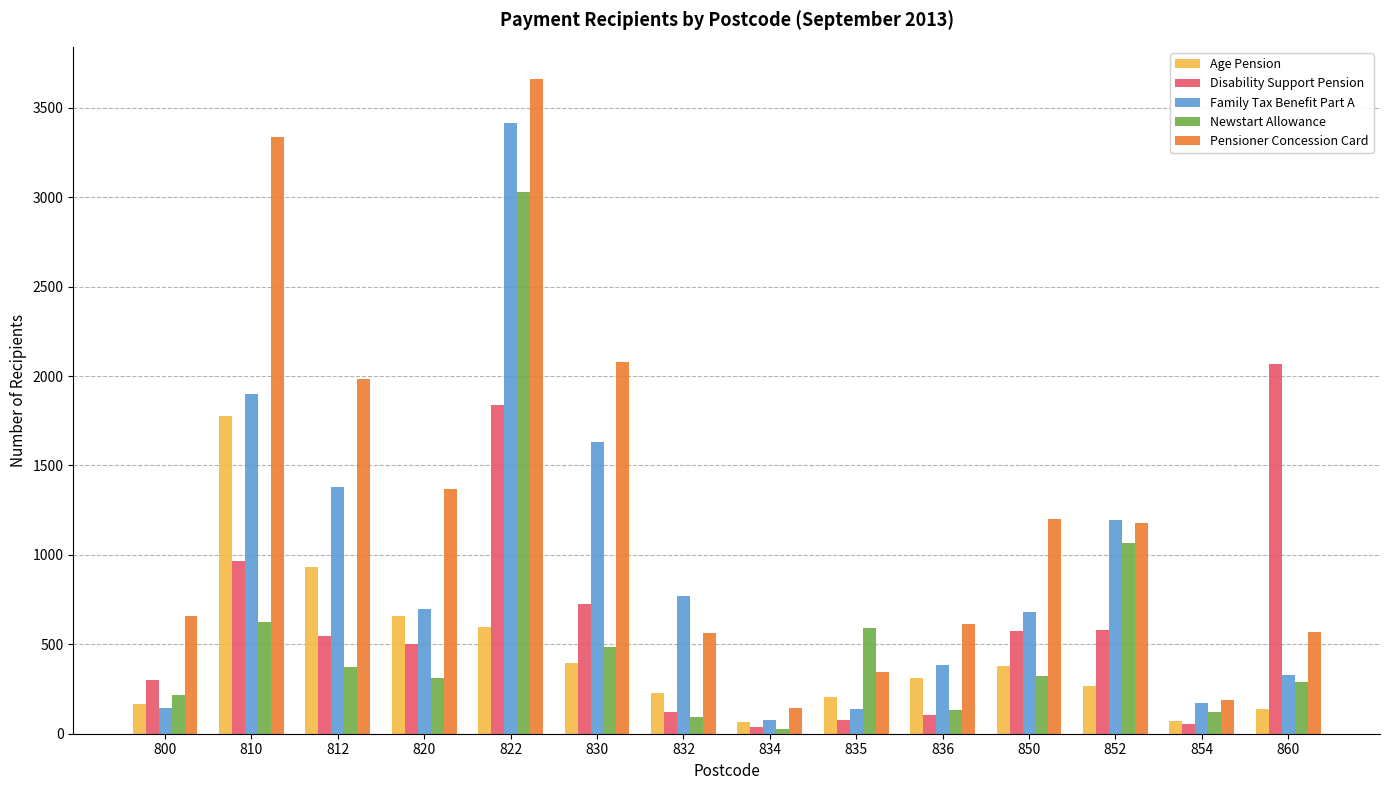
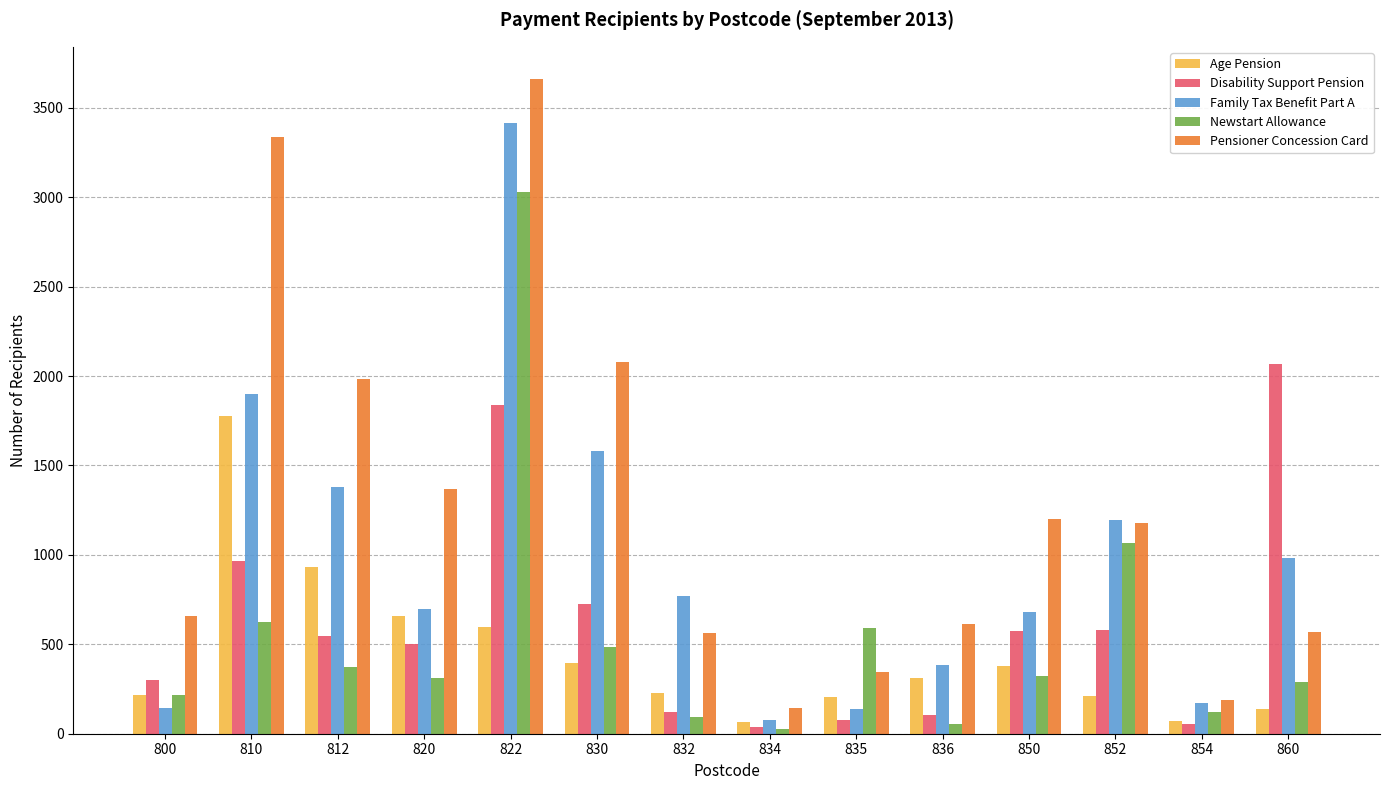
  {
    "Age Pension": {
-     "800": 170,
+     "800": 220,
      "810": 1780,
      "812": 930,
      "820": 660,
      "822": 590,
      "830": 400,
      "832": 230,
      "834": 70,
      "835": 210,
      "836": 310,
      "850": 380,
-     "852": 270,
+     "852": 210,
      "854": 70,
      "860": 140
    },
    "Disability Support Pension": {
      "800": 300,
      "810": 970,
      "812": 550,
      "820": 500,
      "822": 1840,
      "830": 730,
      "832": 120,
      "834": 40,
      "835": 80,
      "836": 100,
      "850": 580,
      "852": 580,
      "854": 60,
      "860": 2070
    },
    "Family Tax Benefit Part A": {
      "800": 150,
      "810": 1900,
      "812": 1380,
      "820": 700,
      "822": 3410,
-     "830": 1630,
+     "830": 1580,
      "832": 770,
      "834": 80,
      "835": 140,
      "836": 390,
      "850": 680,
      "852": 1200,
      "854": 170,
-     "860": 330
+     "860": 980
    },
    "Newstart Allowance": {
      "800": 220,
      "810": 630,
      "812": 380,
      "820": 310,
      "822": 3030,
      "830": 480,
      "832": 100,
      "834": 30,
      "835": 590,
-     "836": 130,
+     "836": 50,
      "850": 320,
      "852": 1070,
      "854": 120,
      "860": 290
    },
    "Pensioner Concession Card": {
      "800": 660,
      "810": 3340,
      "812": 1980,
      "820": 1370,
      "822": 3660,
      "830": 2080,
      "832": 560,
      "834": 140,
      "835": 350,
      "836": 610,
      "850": 1200,
      "852": 1180,
      "854": 190,
      "860": 570
    }
  }
